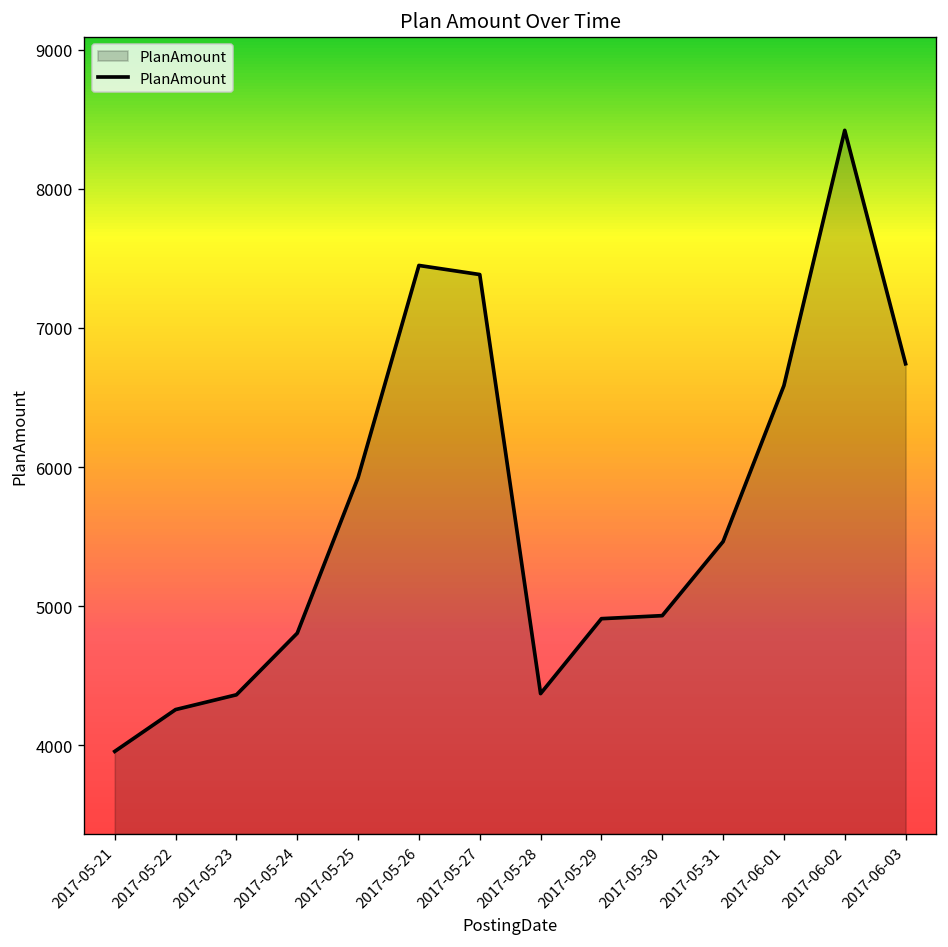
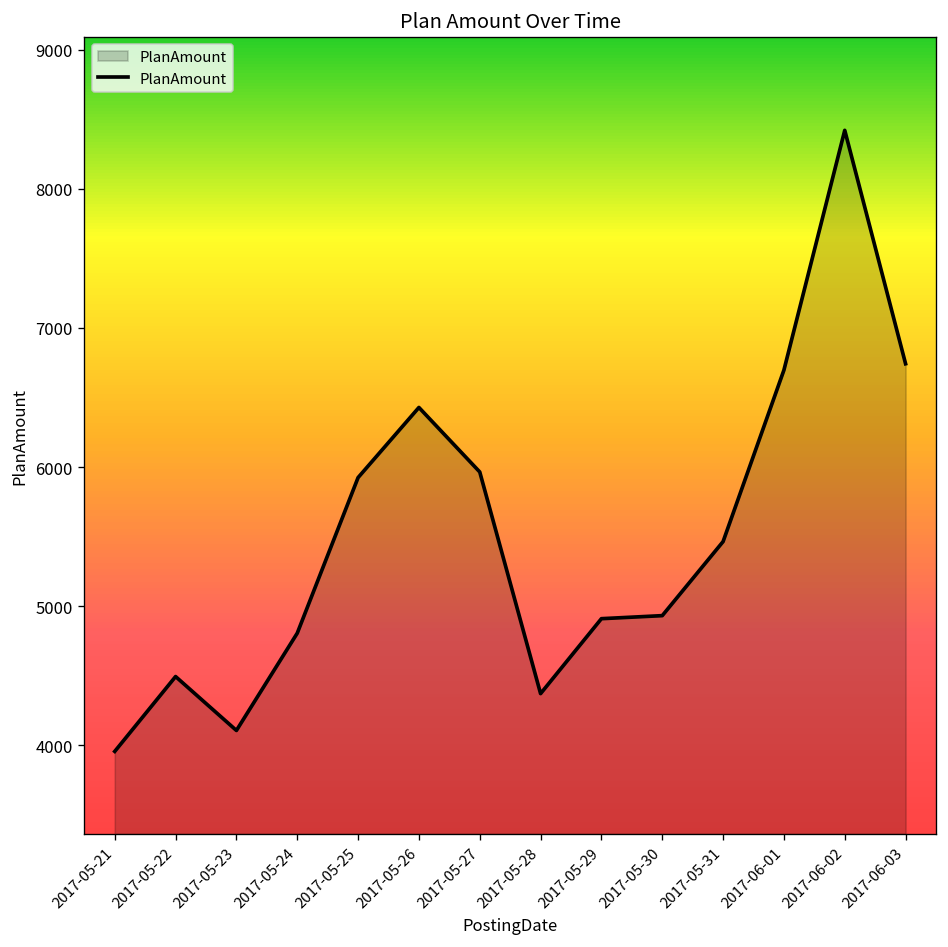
  {
    "2017-05-21": 3960,
-   "2017-05-22": 4260,
-   "2017-05-23": 4360,
+   "2017-05-22": 4500,
+   "2017-05-23": 4110,
    "2017-05-24": 4810,
    "2017-05-25": 5920,
-   "2017-05-26": 7450,
-   "2017-05-27": 7380,
+   "2017-05-26": 6430,
+   "2017-05-27": 5970,
    "2017-05-28": 4370,
    "2017-05-29": 4910,
    "2017-05-30": 4930,
    "2017-05-31": 5460,
-   "2017-06-01": 6590,
+   "2017-06-01": 6700,
    "2017-06-02": 8420,
    "2017-06-03": 6740
  }
